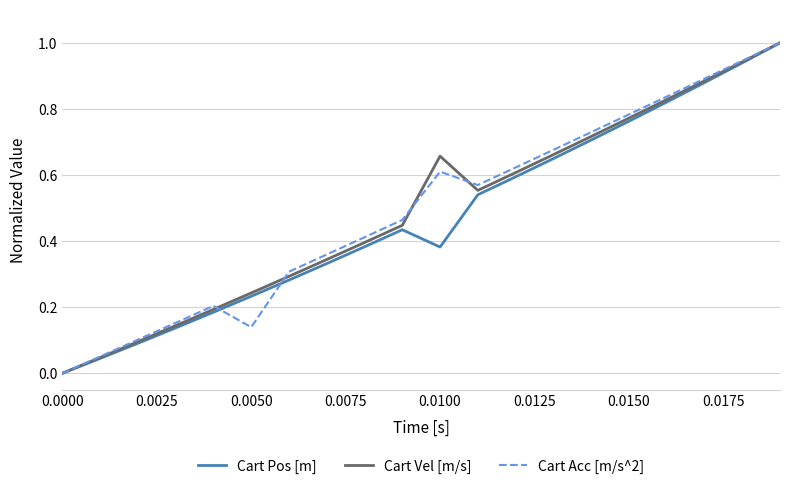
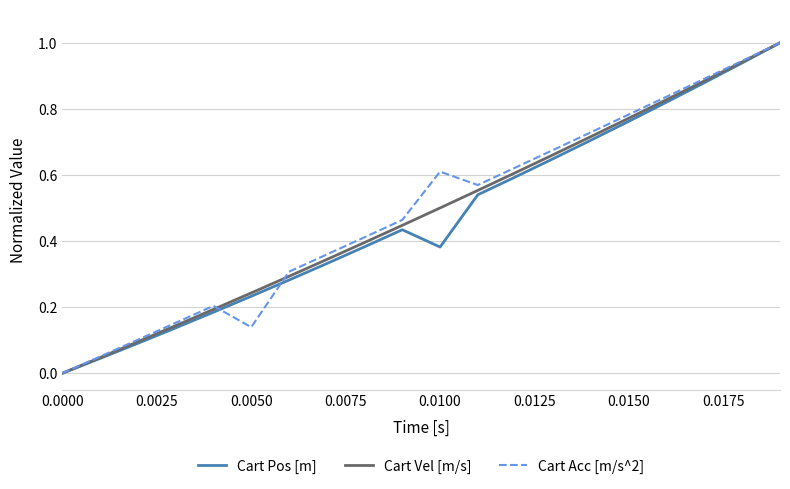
  {
    "Cart Pos [m]": {
      "0.0050": 0.23,
      "0.0100": 0.38,
      "0.0150": 0.76
    },
    "Cart Vel [m/s]": {
      "0.0050": 0.24,
-     "0.0100": 0.66,
+     "0.0100": 0.50,
      "0.0150": 0.77
    },
    "Cart Acc [m/s^2]": {
      "0.0050": 0.14,
      "0.0100": 0.61,
      "0.0150": 0.78
    }
  }
